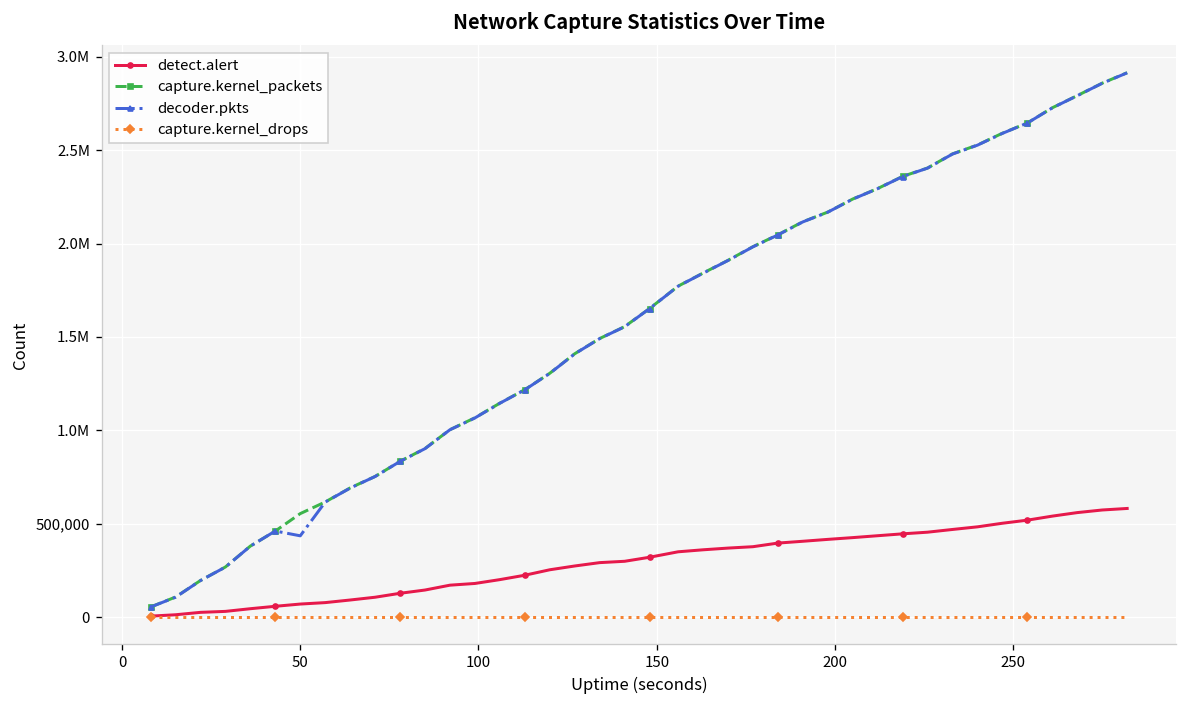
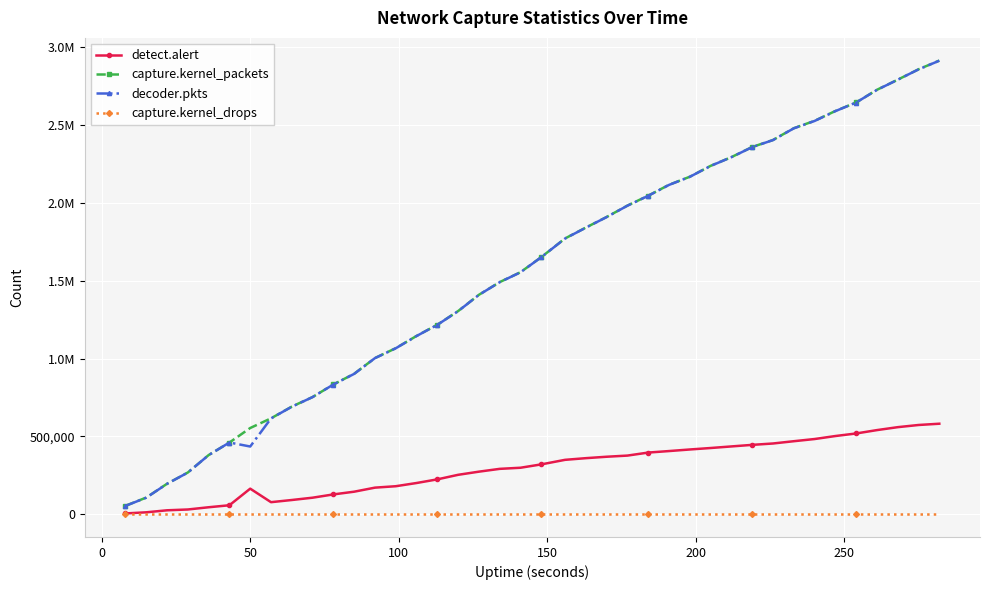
  {
    "detect.alert": {
-     "50": "70,000"
+     "50": "160,000"
    },
    "capture.kernel_packets": {
      "50": "550,000"
    },
    "decoder.pkts": {
      "50": "440,000"
    },
    "capture.kernel_drops": {
      "50": "0"
    }
  }
